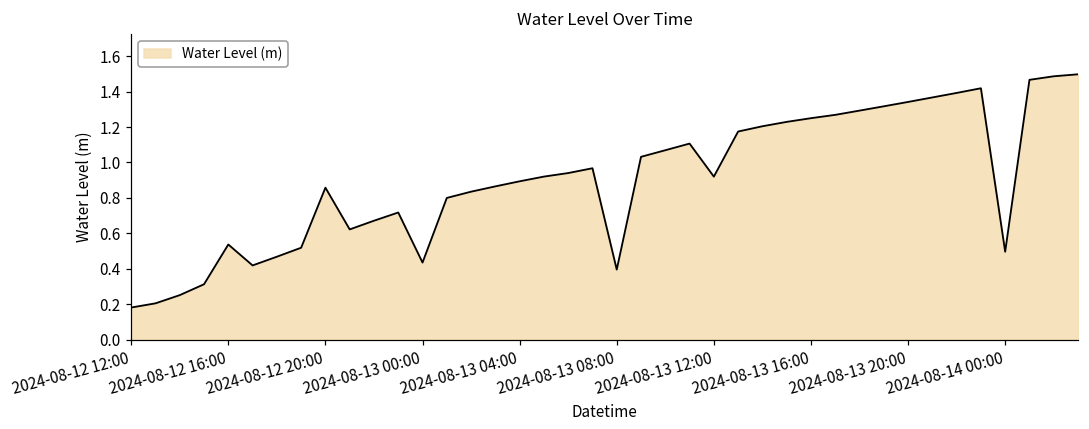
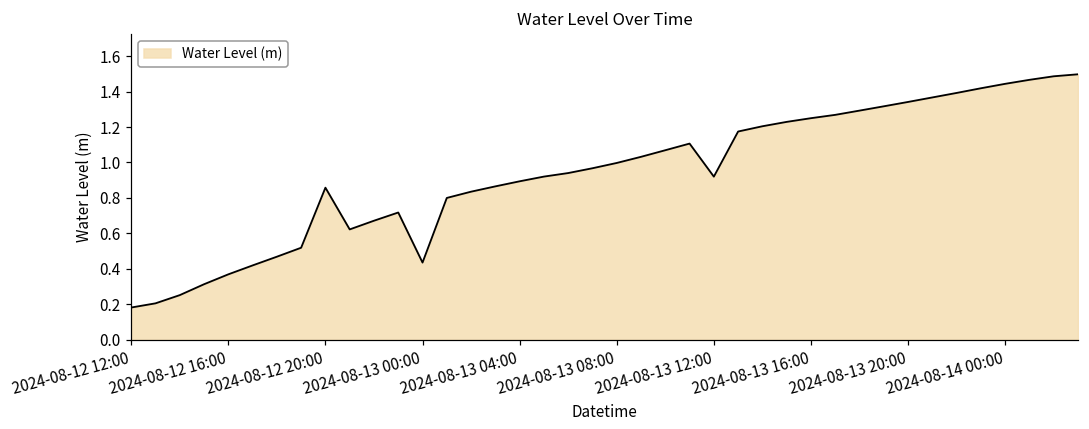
  {
    "2024-08-12 12:00": 0.18,
-   "2024-08-12 16:00": 0.54,
+   "2024-08-12 16:00": 0.37,
    "2024-08-12 20:00": 0.86,
    "2024-08-13 00:00": 0.44,
    "2024-08-13 04:00": 0.89,
-   "2024-08-13 08:00": 0.40,
+   "2024-08-13 08:00": 1.00,
    "2024-08-13 12:00": 0.92,
    "2024-08-13 16:00": 1.25,
    "2024-08-13 20:00": 1.34,
-   "2024-08-14 00:00": 0.50
+   "2024-08-14 00:00": 1.44
  }
